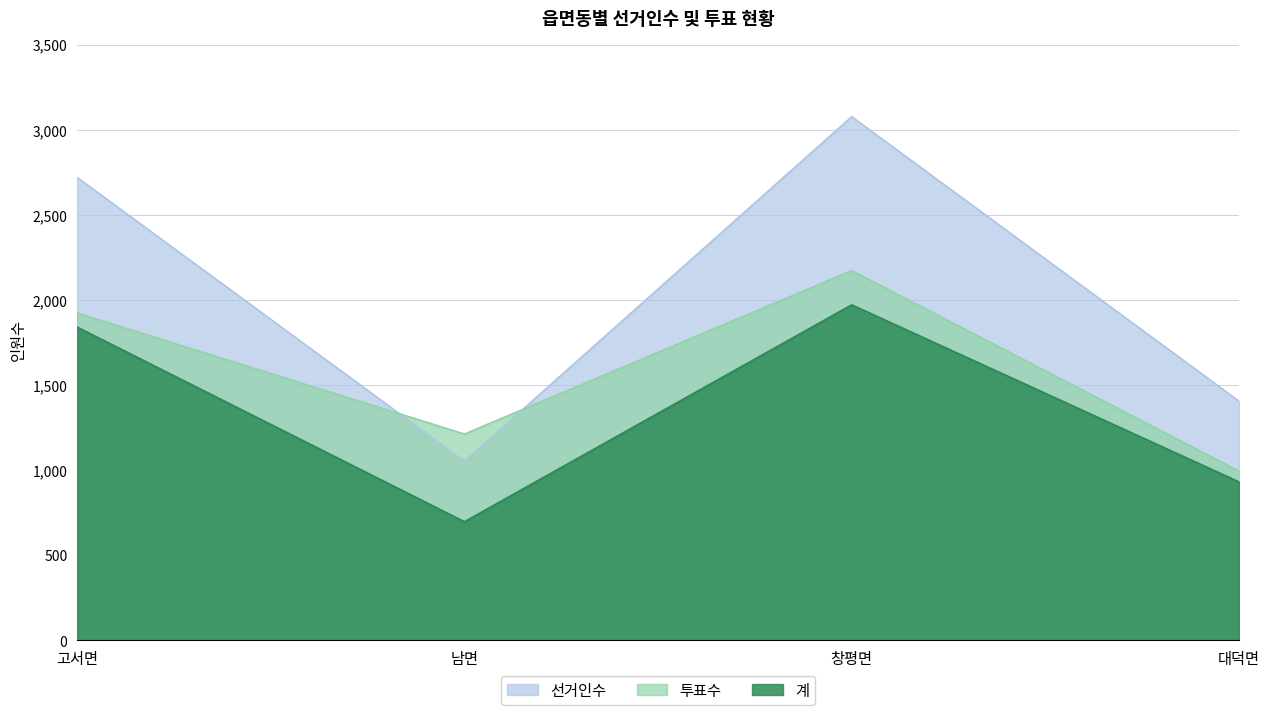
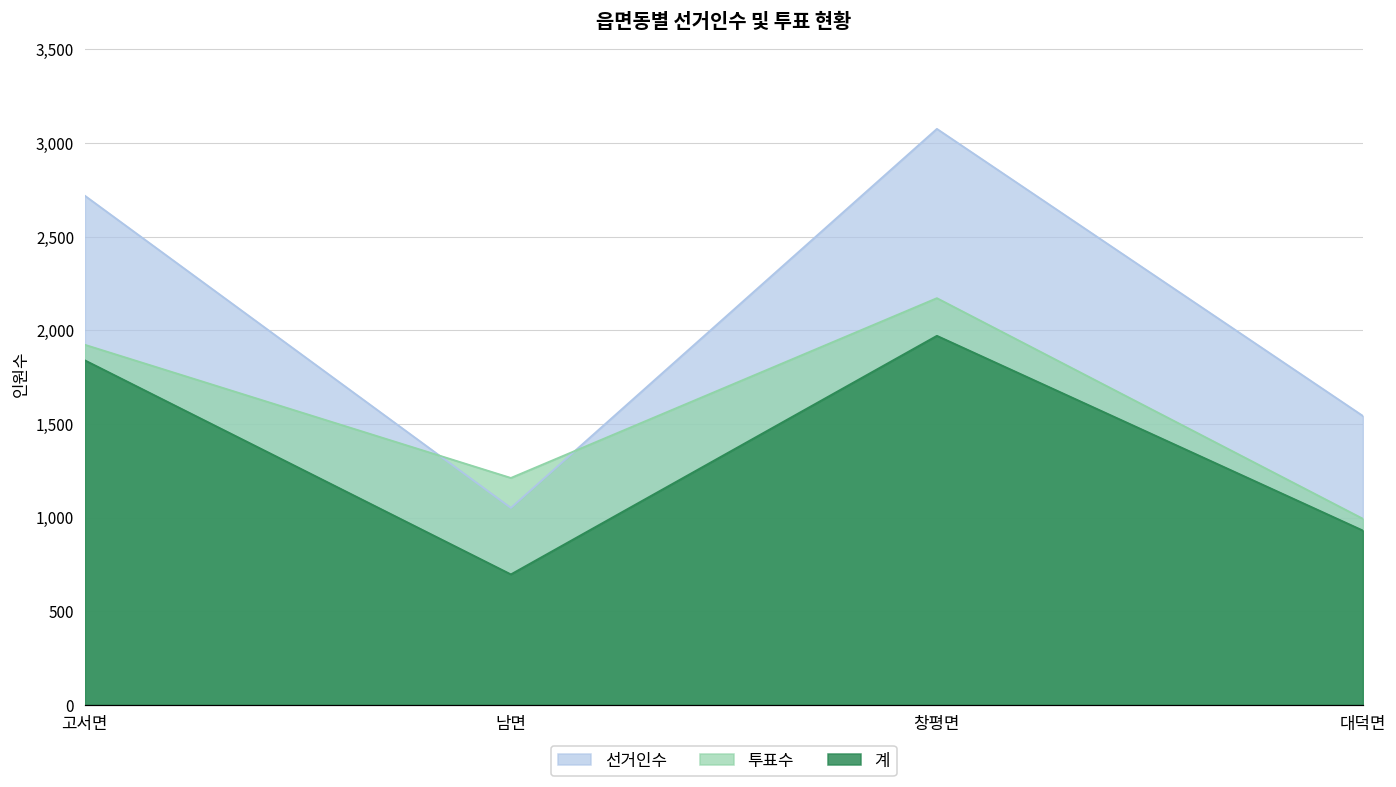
  {
    "선거인수": {
      "고서면": "2,720",
      "남면": "1,050",
      "창평면": "3,080",
-     "대덕면": "1,410"
+     "대덕면": "1,540"
    },
    "투표수": {
      "고서면": "1,920",
      "남면": "1,210",
      "창평면": "2,170",
      "대덕면": "990"
    },
    "계": {
      "고서면": "1,840",
      "남면": "700",
      "창평면": "1,970",
      "대덕면": "930"
    }
  }
